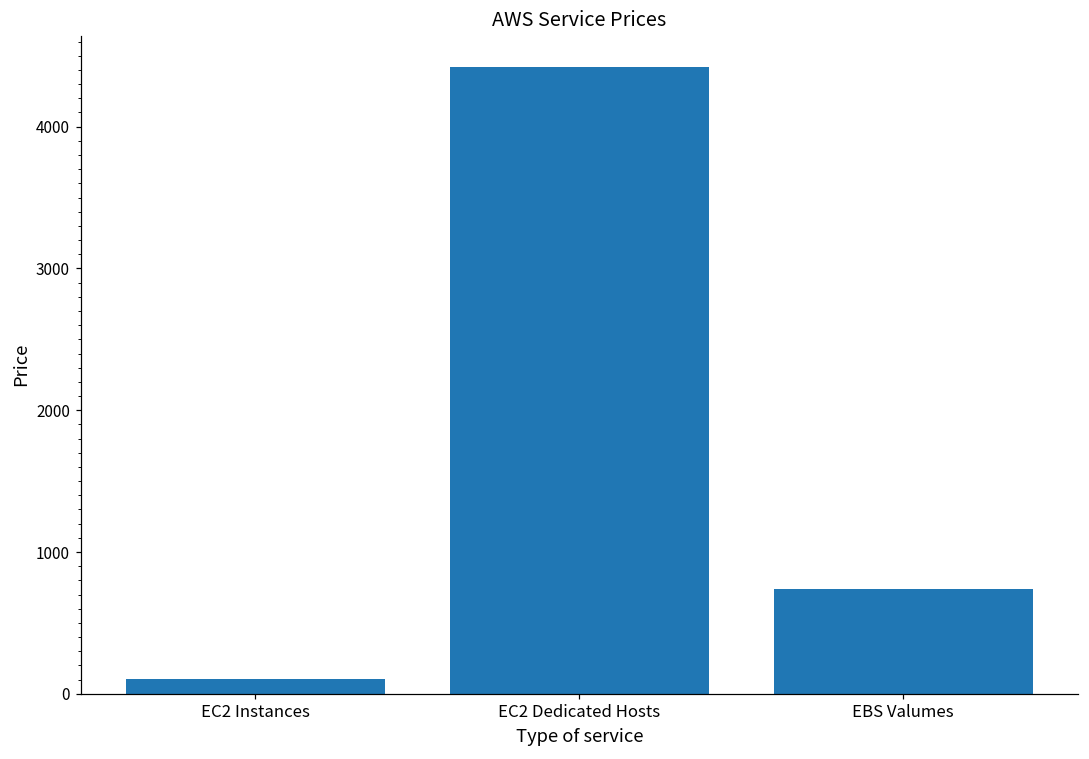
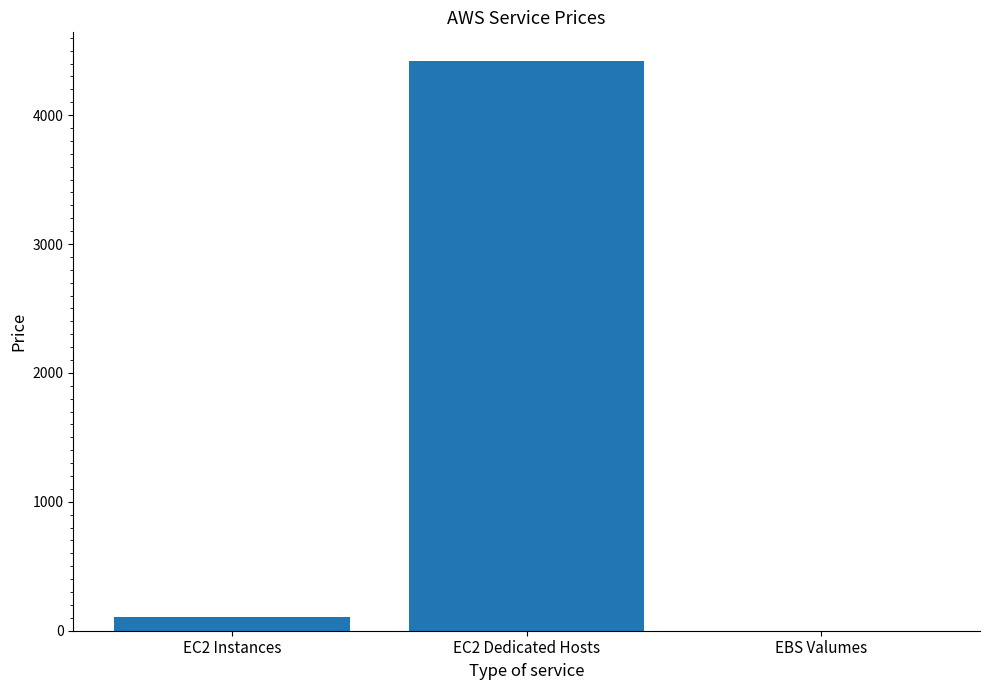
  {
    "EC2 Instances": 110,
    "EC2 Dedicated Hosts": 4420,
-   "EBS Valumes": 740
+   "EBS Valumes": 0
  }
